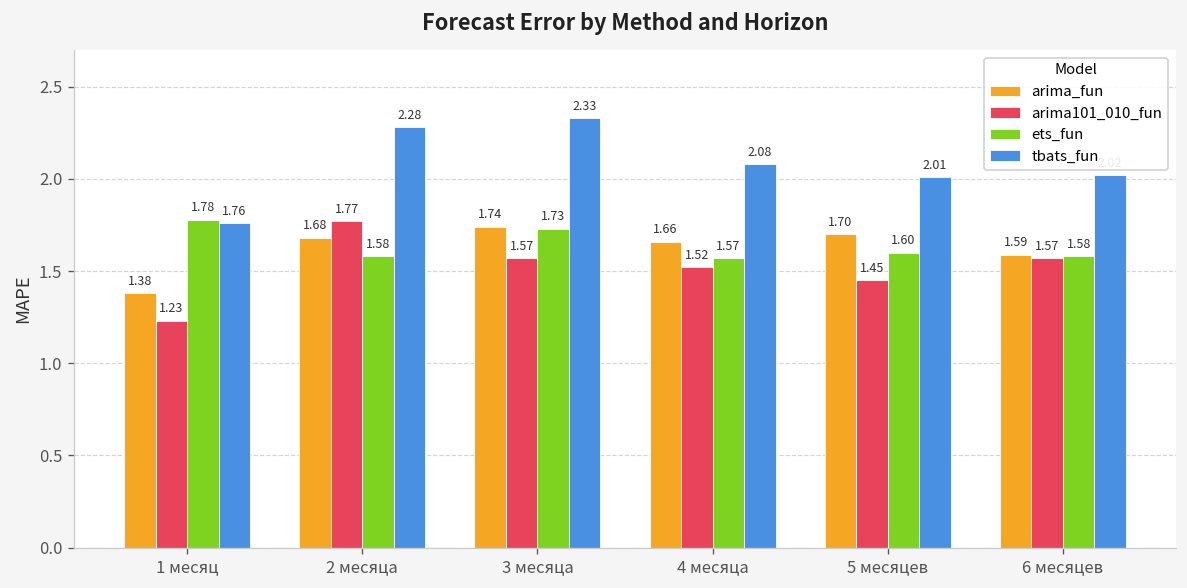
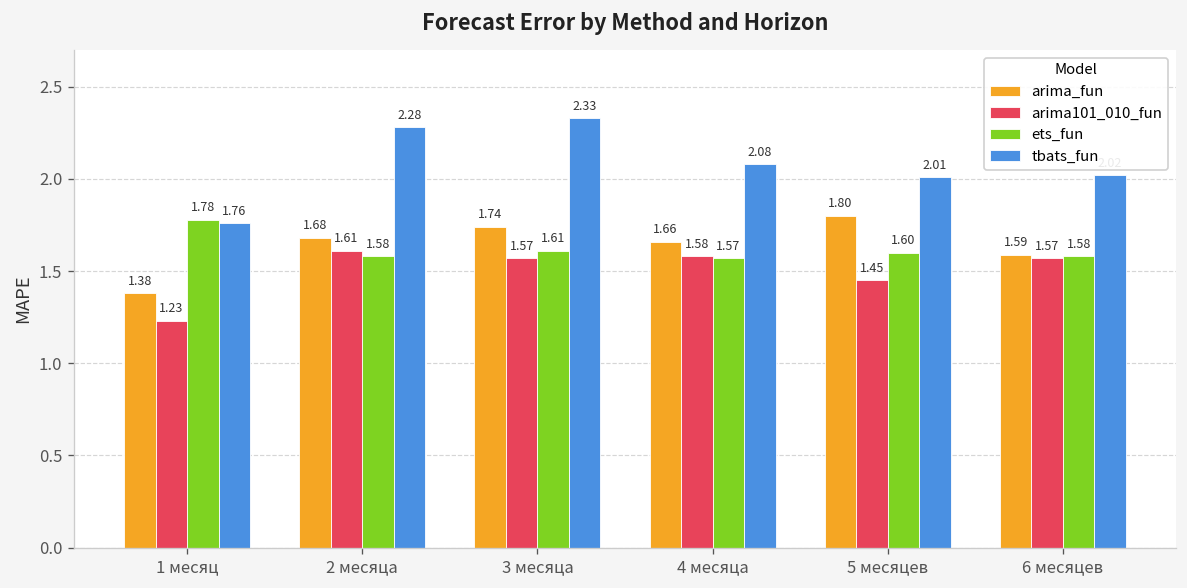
  {
    "arima_fun": {
      "1 месяц": 1.38,
      "2 месяца": 1.68,
      "3 месяца": 1.74,
      "4 месяца": 1.66,
-     "5 месяцев": 1.70,
+     "5 месяцев": 1.80,
      "6 месяцев": 1.59
    },
    "arima101_010_fun": {
      "1 месяц": 1.23,
-     "2 месяца": 1.77,
+     "2 месяца": 1.61,
      "3 месяца": 1.57,
-     "4 месяца": 1.52,
+     "4 месяца": 1.58,
      "5 месяцев": 1.45,
      "6 месяцев": 1.57
    },
    "ets_fun": {
      "1 месяц": 1.78,
      "2 месяца": 1.58,
-     "3 месяца": 1.73,
+     "3 месяца": 1.61,
      "4 месяца": 1.57,
      "5 месяцев": 1.60,
      "6 месяцев": 1.58
    },
    "tbats_fun": {
      "1 месяц": 1.76,
      "2 месяца": 2.28,
      "3 месяца": 2.33,
      "4 месяца": 2.08,
      "5 месяцев": 2.01
    }
  }
